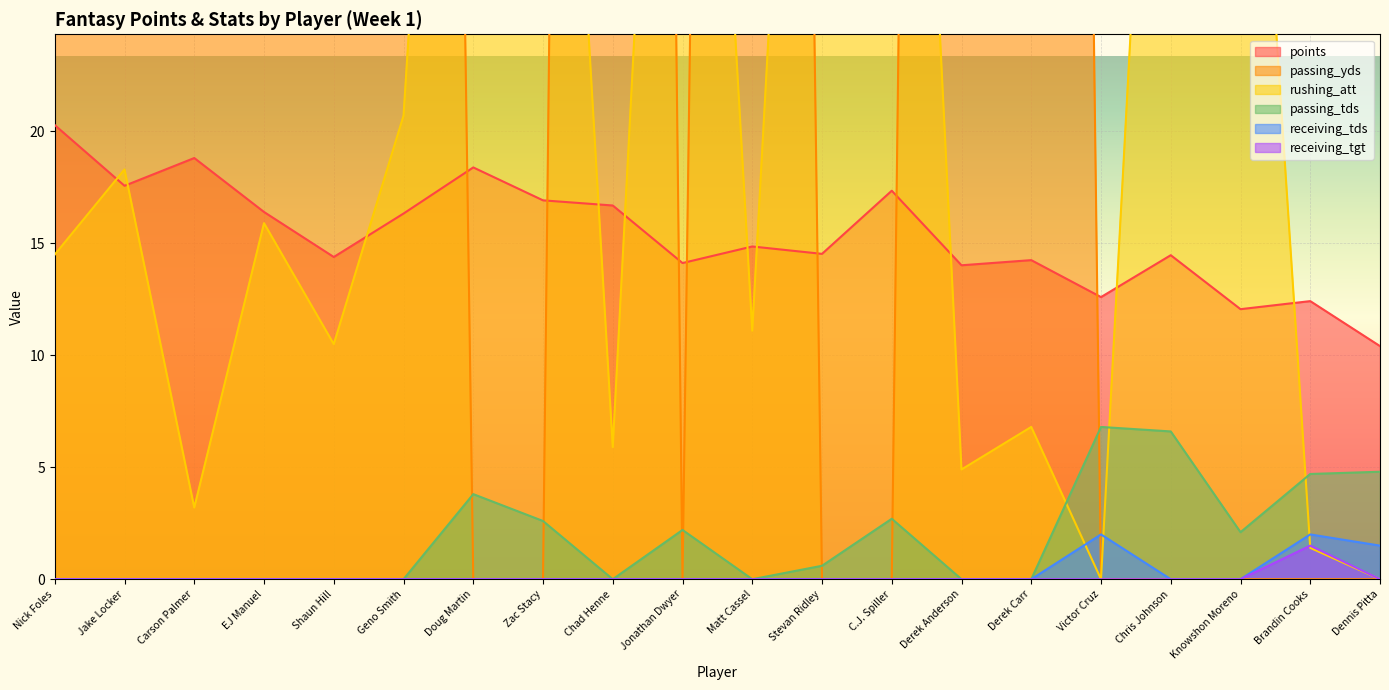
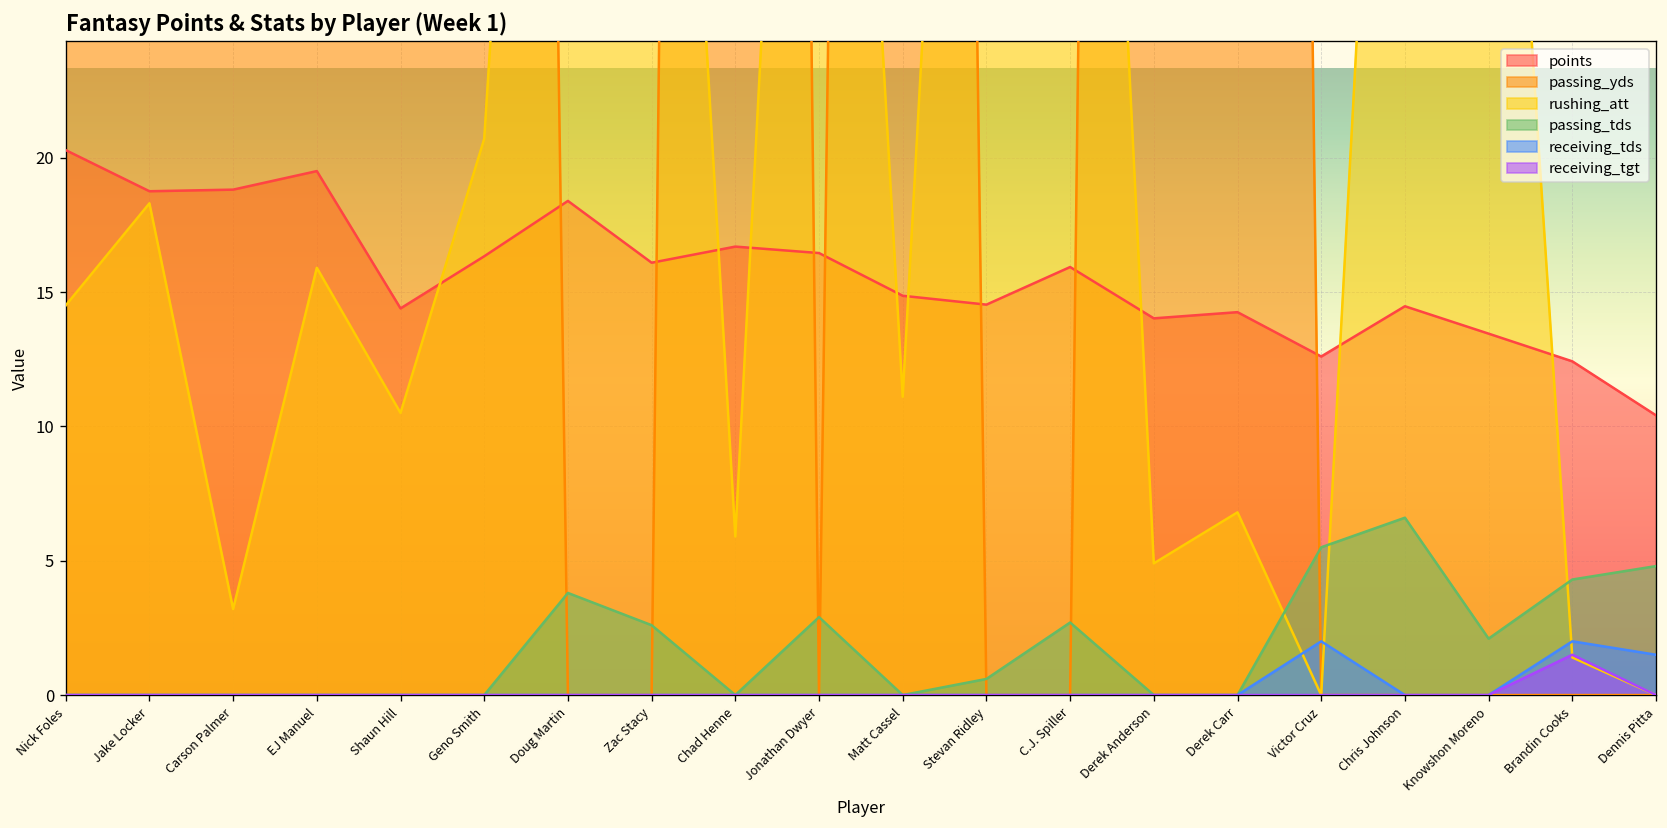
  {
    "points": {
      "Nick Foles": 20.3,
-     "Jake Locker": 17.6,
+     "Jake Locker": 18.8,
      "Carson Palmer": 18.8,
-     "EJ Manuel": 16.4,
+     "EJ Manuel": 19.5,
      "Shaun Hill": 14.4,
      "Geno Smith": 16.3,
      "Doug Martin": 18.4,
-     "Zac Stacy": 16.9,
+     "Zac Stacy": 16.1,
      "Chad Henne": 16.7,
-     "Jonathan Dwyer": 14.1,
+     "Jonathan Dwyer": 16.5,
      "Matt Cassel": 14.9,
      "Stevan Ridley": 14.5,
-     "C.J. Spiller": 17.4,
+     "C.J. Spiller": 15.9,
      "Derek Anderson": 14.0,
      "Derek Carr": 14.3,
      "Victor Cruz": 12.6,
      "Chris Johnson": 14.5,
-     "Knowshon Moreno": 12.1,
+     "Knowshon Moreno": 13.5,
      "Brandin Cooks": 12.4,
      "Dennis Pitta": 10.4
    },
    "passing_tds": {
      "Doug Martin": 3.8,
      "Zac Stacy": 2.6,
-     "Jonathan Dwyer": 2.2,
+     "Jonathan Dwyer": 2.9,
      "Stevan Ridley": 0.6,
      "C.J. Spiller": 2.7,
-     "Victor Cruz": 6.8,
+     "Victor Cruz": 5.5,
      "Chris Johnson": 6.6,
      "Knowshon Moreno": 2.1,
-     "Brandin Cooks": 4.7,
+     "Brandin Cooks": 4.3,
      "Dennis Pitta": 4.8
    },
    "receiving_tds": {
      "Victor Cruz": 2.0,
      "Brandin Cooks": 2.0,
      "Dennis Pitta": 1.5
    }
  }
